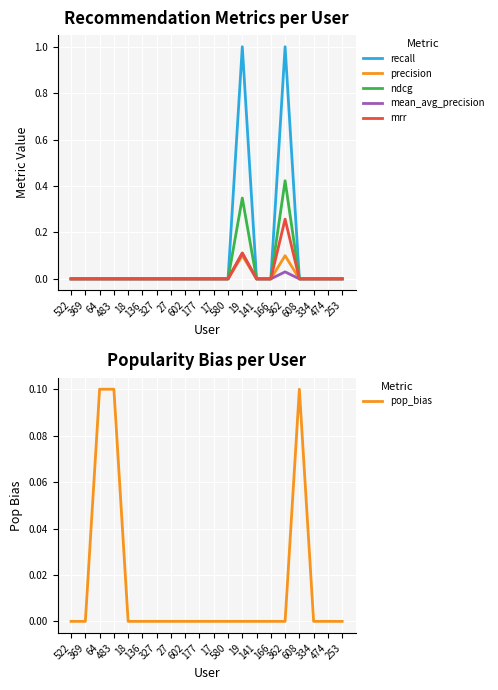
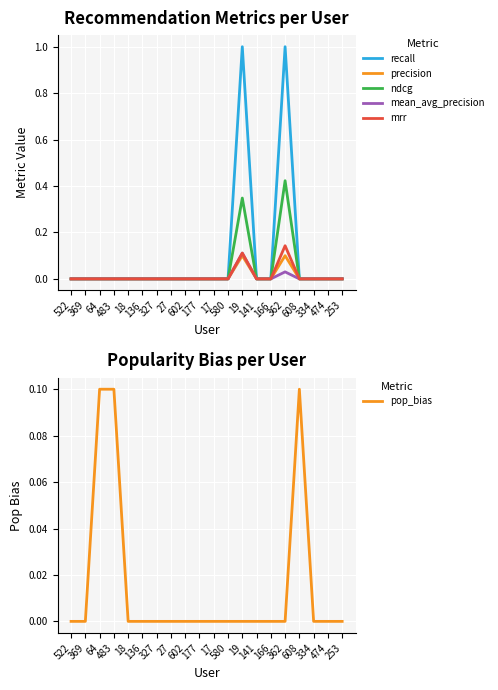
  {
    "Recommendation Metrics per User": {
      "recall": {
        "19": 1.00,
        "362": 1.00
      },
      "precision": {
        "19": 0.10,
        "362": 0.10
      },
      "ndcg": {
        "19": 0.35,
        "362": 0.42
      },
      "mean_avg_precision": {
        "362": 0.03
      },
      "mrr": {
-       "362": 0.26
+       "362": 0.14
      }
    },
    "Popularity Bias per User": {
      "522": 0.000,
      "369": 0.000,
      "64": 0.100,
      "483": 0.100,
      "18": 0.000,
      "136": 0.000,
      "327": 0.000,
      "27": 0.000,
      "602": 0.000,
      "177": 0.000,
      "17": 0.000,
      "580": 0.000,
      "19": 0.000,
      "141": 0.000,
      "166": 0.000,
      "362": 0.000,
      "608": 0.100,
      "334": 0.000,
      "474": 0.000,
      "253": 0.000
    }
  }
